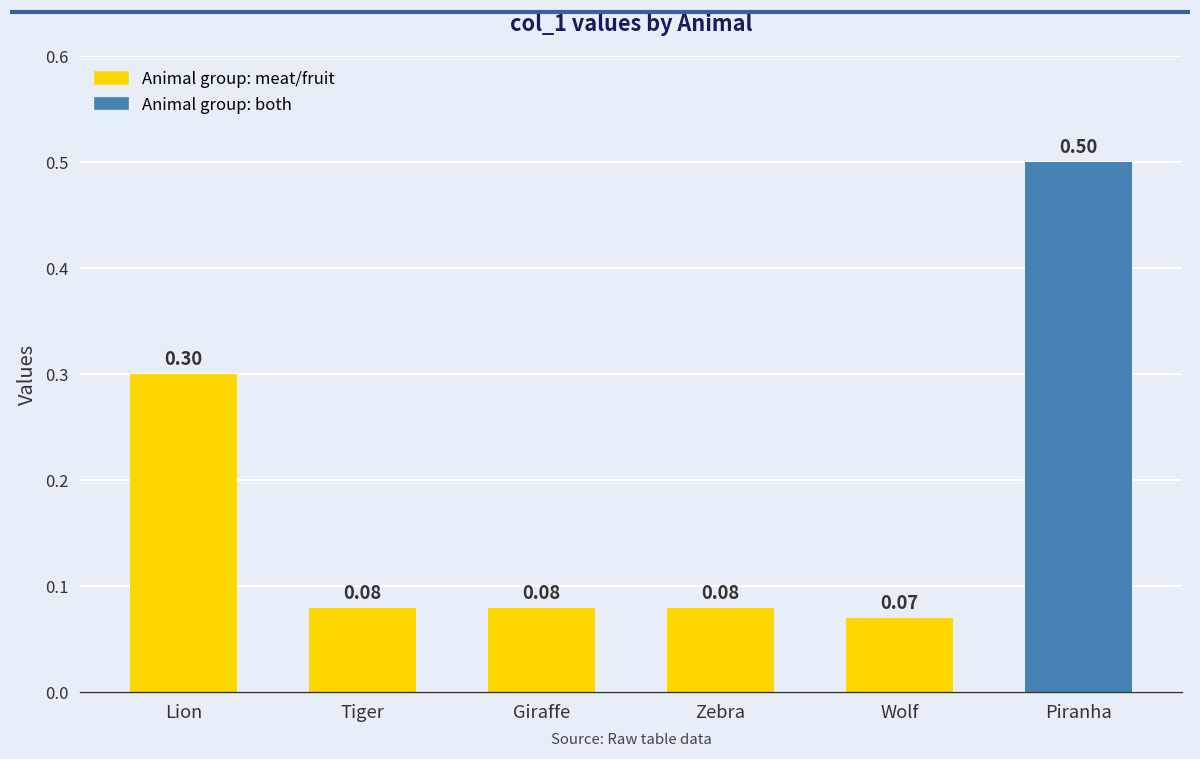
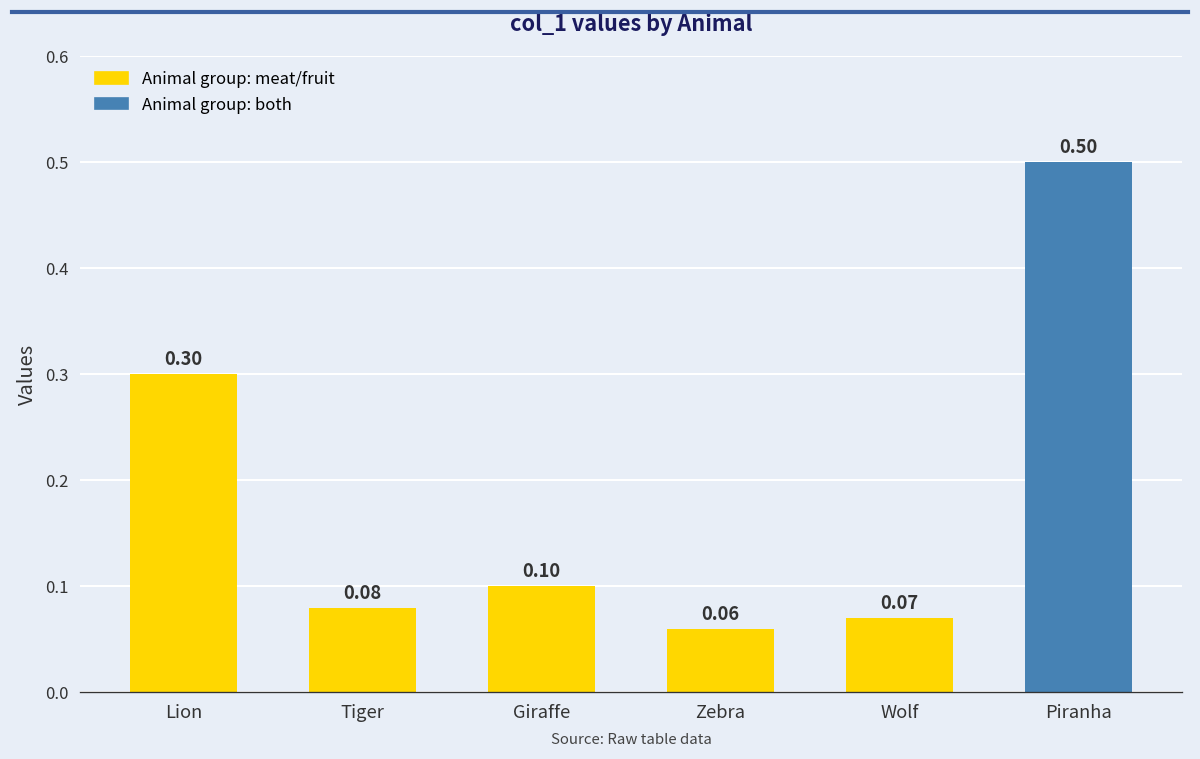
  {
    "Lion": 0.30,
    "Tiger": 0.08,
-   "Giraffe": 0.08,
-   "Zebra": 0.08,
+   "Giraffe": 0.10,
+   "Zebra": 0.06,
    "Wolf": 0.07,
    "Piranha": 0.50
  }
